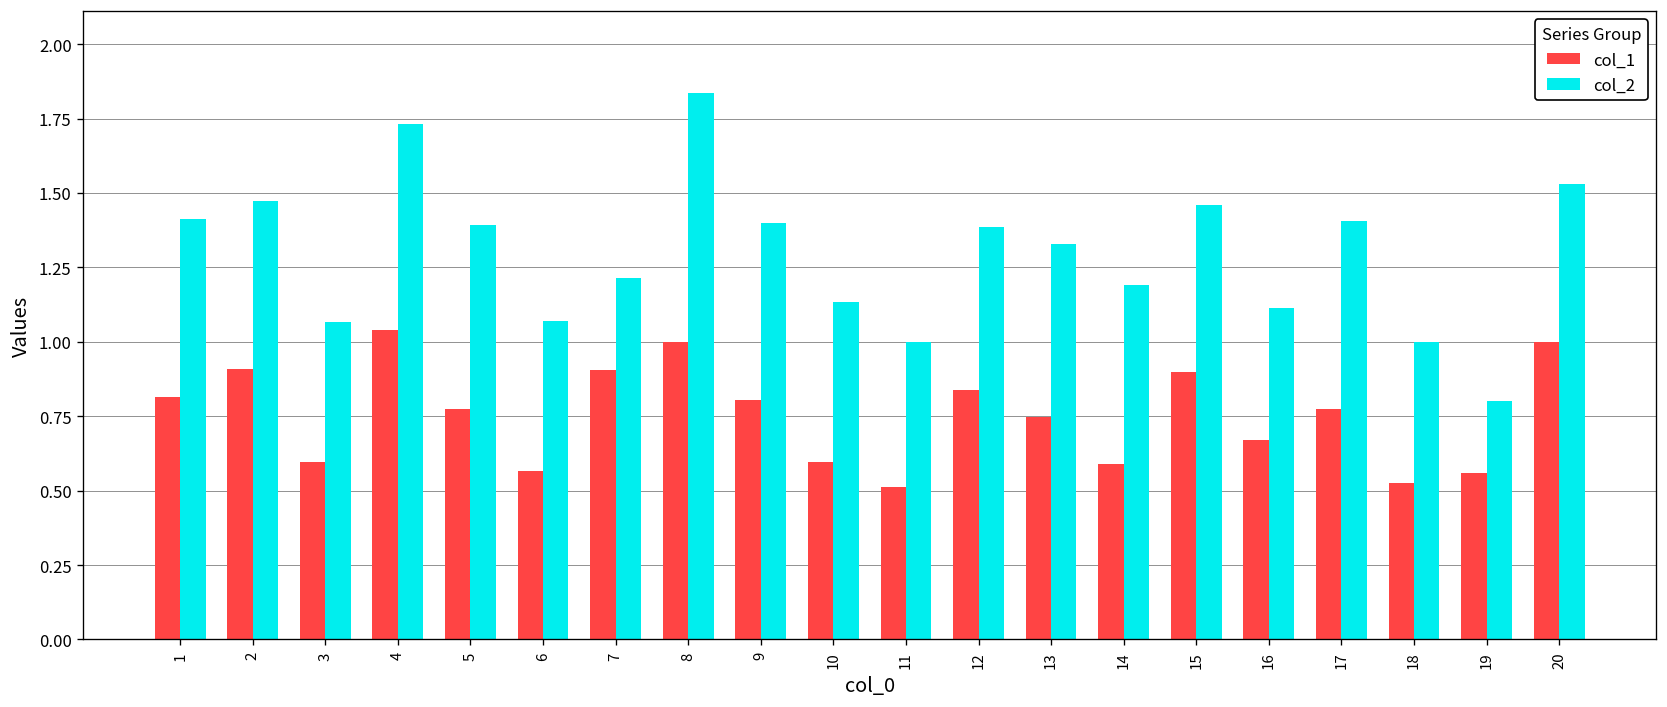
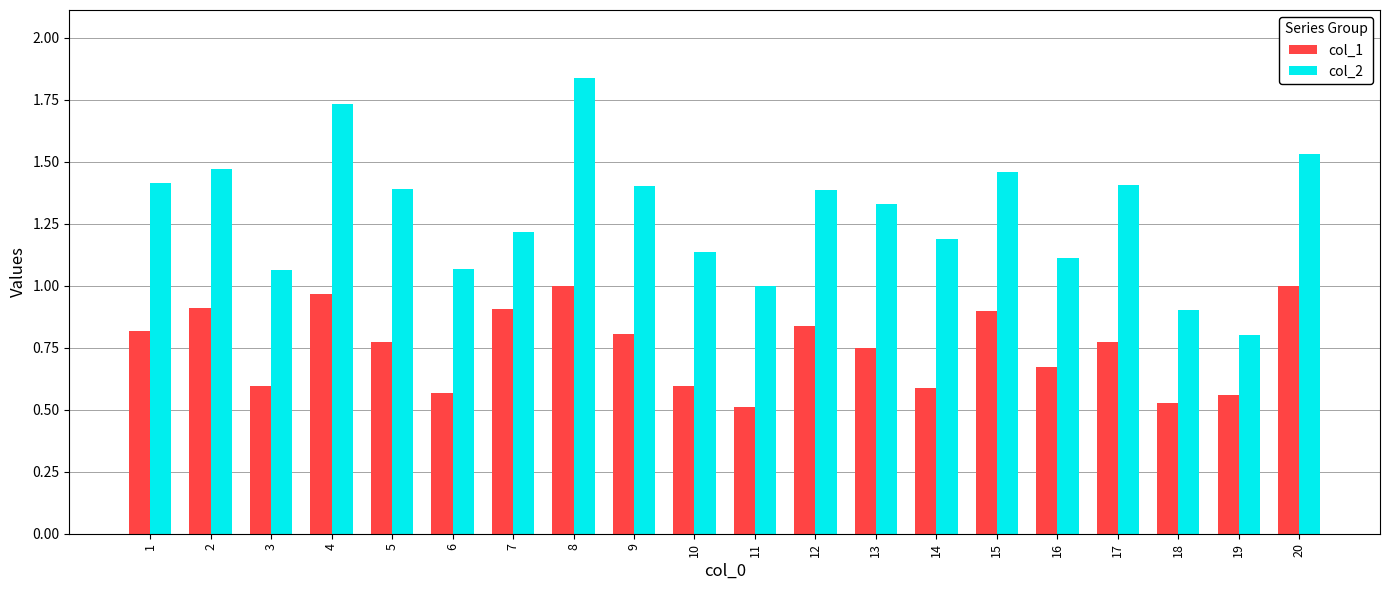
  {
    "col_1": {
      "1": 0.82,
      "2": 0.91,
      "3": 0.60,
-     "4": 1.04,
+     "4": 0.97,
      "5": 0.77,
      "6": 0.57,
      "7": 0.90,
      "8": 1.00,
      "9": 0.80,
      "10": 0.60,
      "11": 0.51,
      "12": 0.84,
      "13": 0.75,
      "14": 0.59,
      "15": 0.90,
      "16": 0.67,
      "17": 0.77,
      "18": 0.53,
      "19": 0.56,
      "20": 1.00
    },
    "col_2": {
      "1": 1.41,
      "2": 1.47,
      "3": 1.07,
      "4": 1.73,
      "5": 1.4,
      "6": 1.07,
      "7": 1.22,
      "8": 1.84,
      "9": 1.4,
      "10": 1.13,
      "11": 1.0,
      "12": 1.39,
      "13": 1.33,
      "14": 1.2,
      "15": 1.46,
      "16": 1.11,
      "17": 1.4,
-     "18": 1.0,
+     "18": 0.9,
      "19": 0.8,
      "20": 1.53
    }
  }
